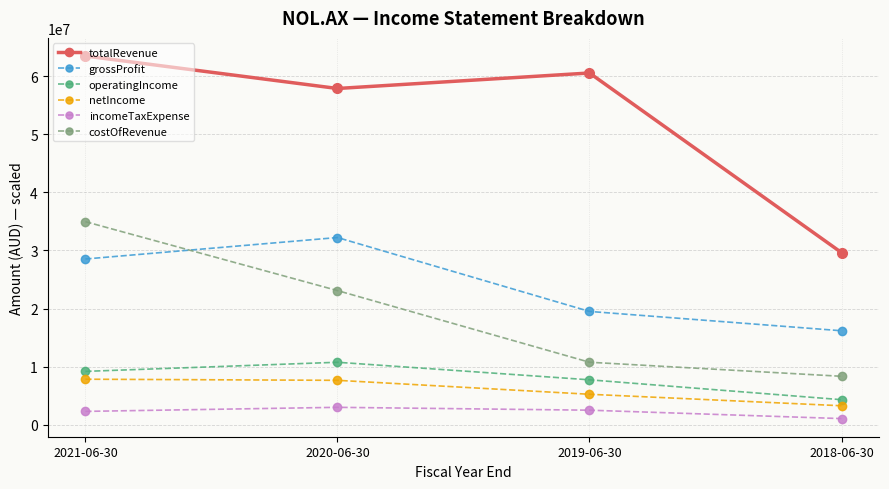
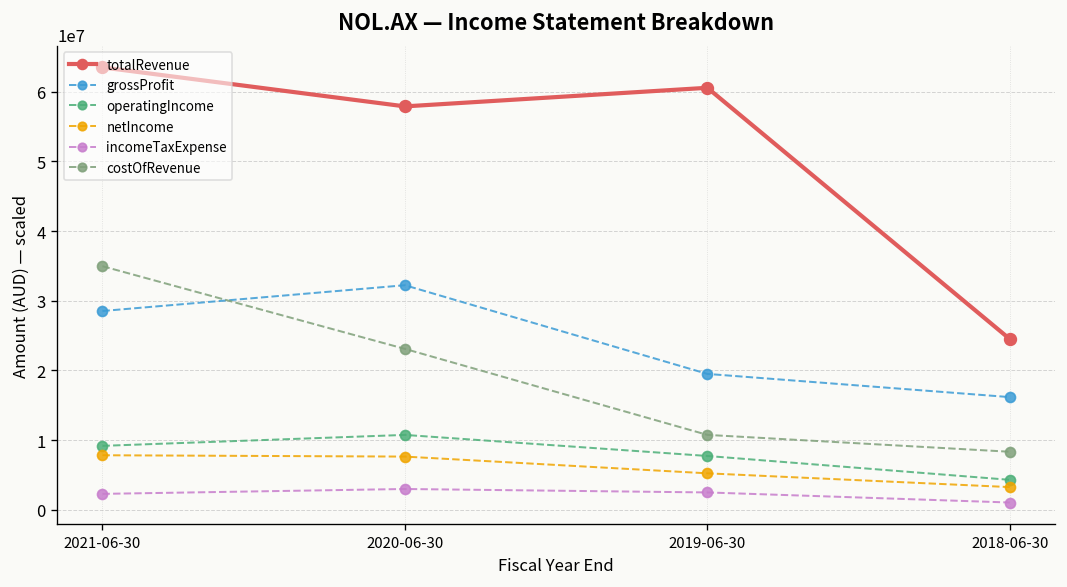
  {
    "totalRevenue": {
      "2020-06-30": 58000000,
      "2019-06-30": 61000000,
-     "2018-06-30": 30000000
+     "2018-06-30": 25000000
    },
    "grossProfit": {
      "2021-06-30": 29000000,
      "2020-06-30": 32000000,
      "2019-06-30": 20000000,
      "2018-06-30": 16000000
    },
    "netIncome": {
      "2021-06-30": 8000000,
      "2020-06-30": 8000000,
      "2019-06-30": 5000000,
      "2018-06-30": 3000000
    },
    "incomeTaxExpense": {
      "2021-06-30": 2000000,
      "2020-06-30": 3000000,
      "2019-06-30": 2000000,
      "2018-06-30": 1000000
    }
  }
